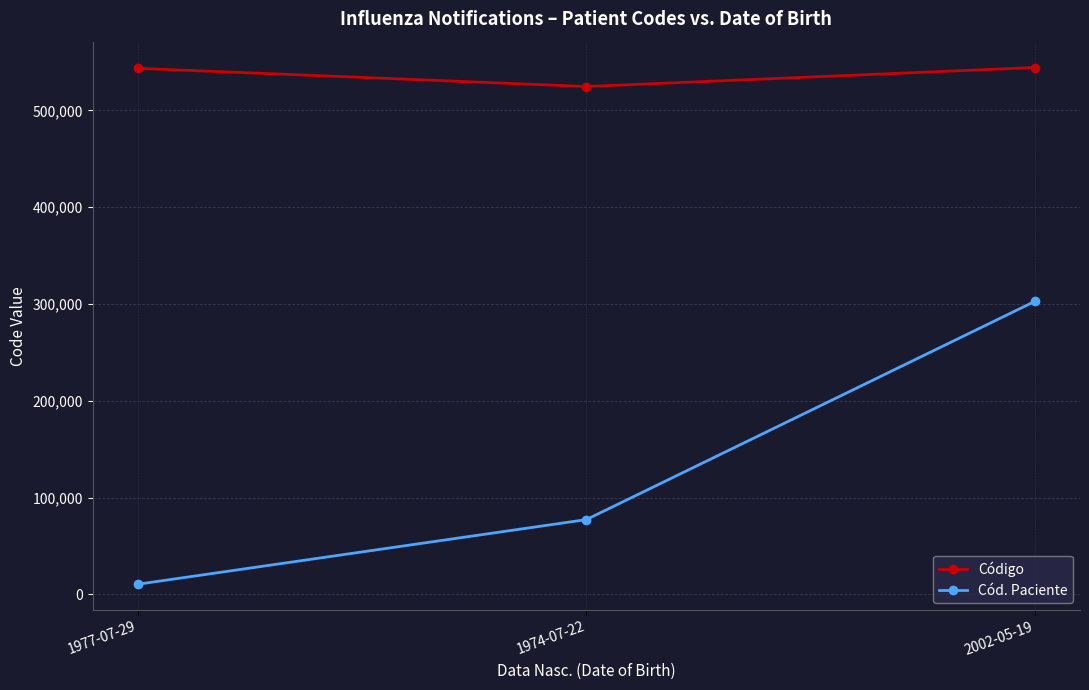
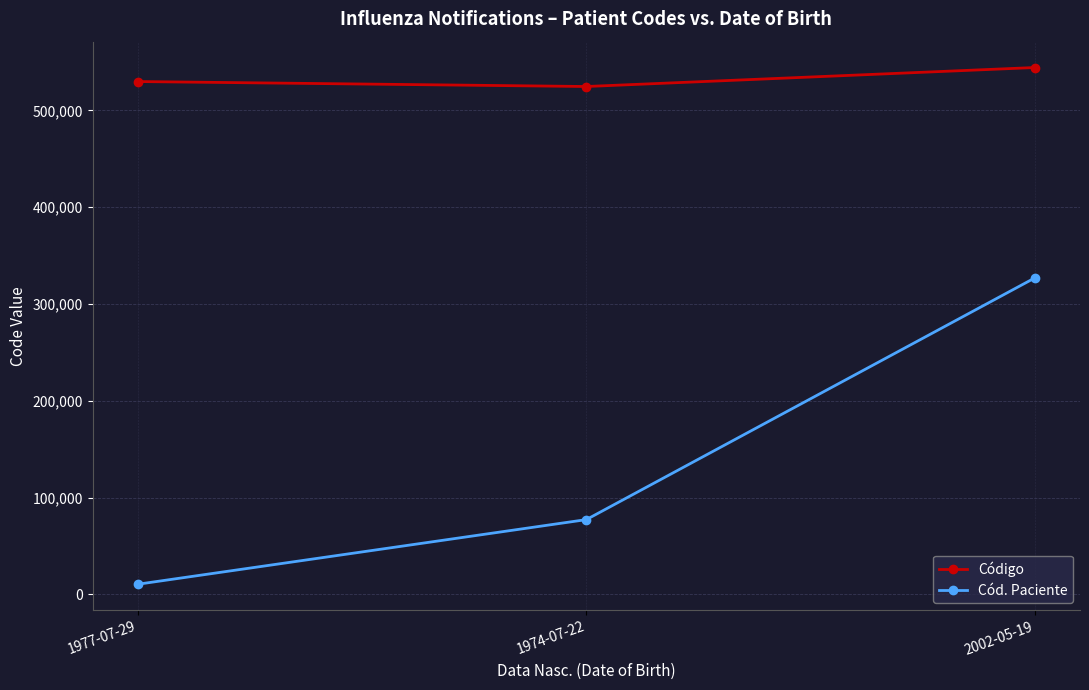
  {
    "Código": {
-     "1977-07-29": "540,000",
+     "1977-07-29": "530,000",
      "1974-07-22": "520,000",
      "2002-05-19": "540,000"
    },
    "Cód. Paciente": {
      "1977-07-29": "10,000",
      "1974-07-22": "80,000",
-     "2002-05-19": "300,000"
+     "2002-05-19": "330,000"
    }
  }
